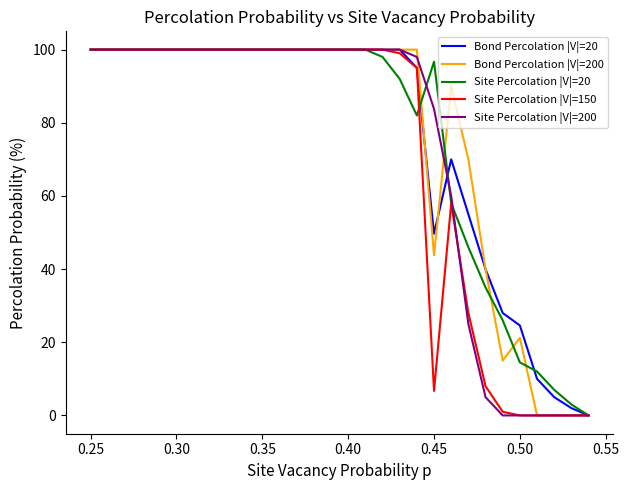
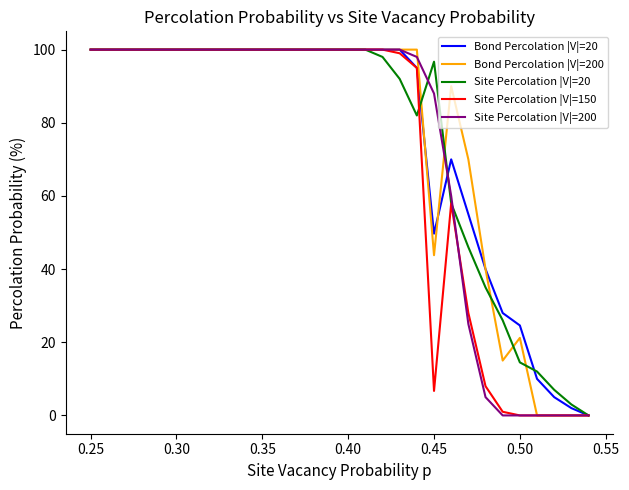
  {
    "Bond Percolation |V|=20": {
      "0.45": 50,
      "0.50": 25
    },
    "Bond Percolation |V|=200": {
      "0.45": 44,
      "0.50": 21
    },
    "Site Percolation |V|=20": {
      "0.45": 97,
      "0.50": 15
    },
    "Site Percolation |V|=150": {
      "0.45": 7
    },
    "Site Percolation |V|=200": {
-     "0.45": 84
+     "0.45": 88
    }
  }
